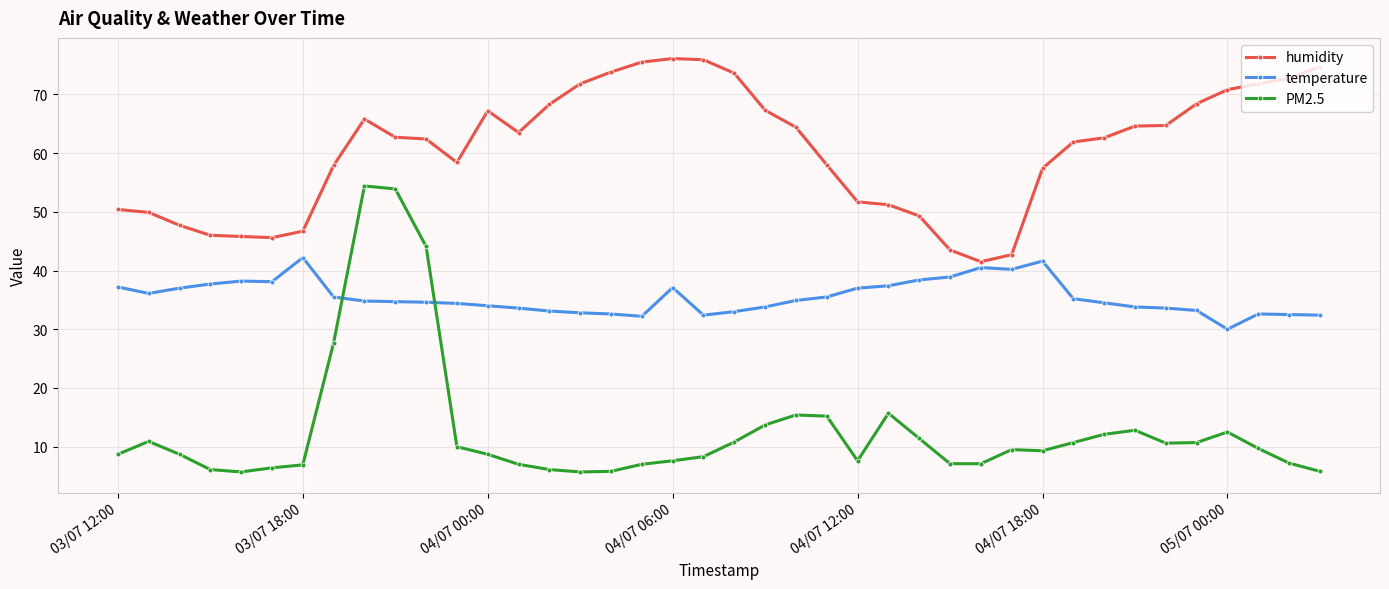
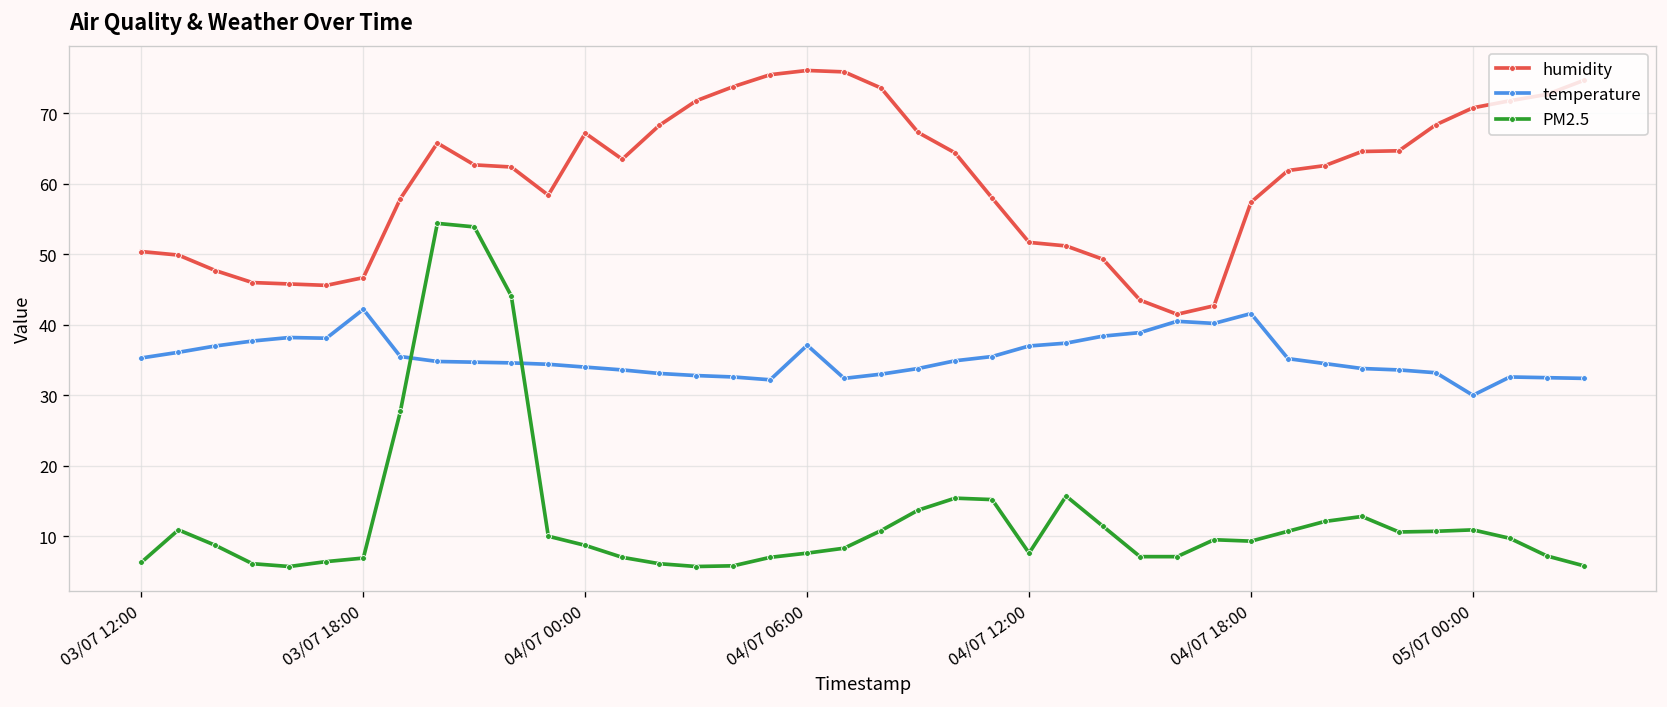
  {
    "humidity": {
      "03/07 12:00": 50,
      "03/07 18:00": 47,
      "04/07 00:00": 67,
      "04/07 06:00": 76,
      "04/07 12:00": 52,
      "04/07 18:00": 57,
      "05/07 00:00": 71
    },
    "temperature": {
-     "03/07 12:00": 37,
+     "03/07 12:00": 35,
      "03/07 18:00": 42,
      "04/07 00:00": 34,
      "04/07 06:00": 37,
      "04/07 12:00": 37,
      "04/07 18:00": 42,
      "05/07 00:00": 30
    },
    "PM2.5": {
-     "03/07 12:00": 9,
+     "03/07 12:00": 6,
      "03/07 18:00": 7,
      "04/07 00:00": 9,
      "04/07 06:00": 8,
      "04/07 12:00": 8,
      "04/07 18:00": 9,
-     "05/07 00:00": 13
+     "05/07 00:00": 11
    }
  }
